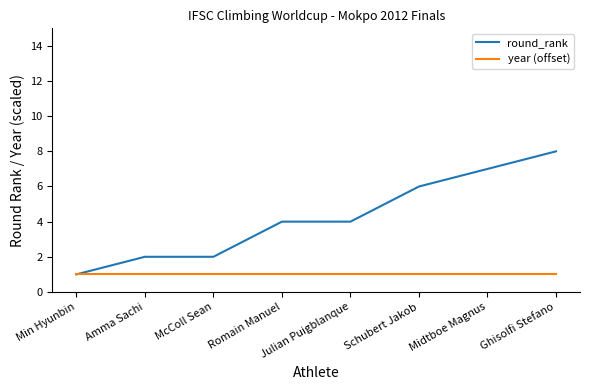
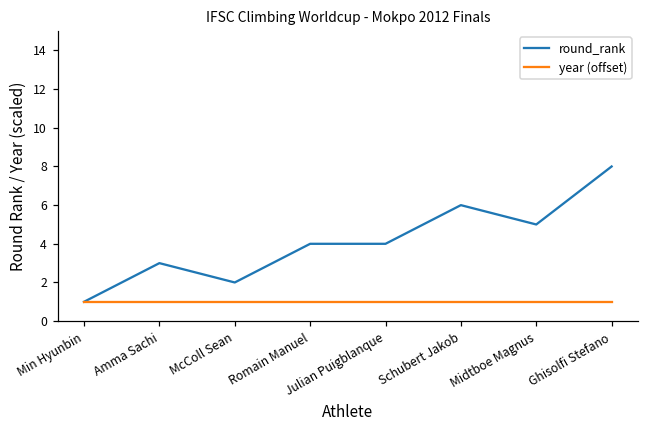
  {
    "round_rank": {
-     "Amma Sachi": 2,
+     "Amma Sachi": 3,
      "McColl Sean": 2,
      "Romain Manuel": 4,
      "Julian Puigblanque": 4,
      "Schubert Jakob": 6,
-     "Midtboe Magnus": 7,
+     "Midtboe Magnus": 5,
      "Ghisolfi Stefano": 8
    },
    "year (offset)": {
      "Amma Sachi": 1,
      "McColl Sean": 1,
      "Romain Manuel": 1,
      "Julian Puigblanque": 1,
      "Schubert Jakob": 1,
      "Midtboe Magnus": 1,
      "Ghisolfi Stefano": 1
    }
  }
